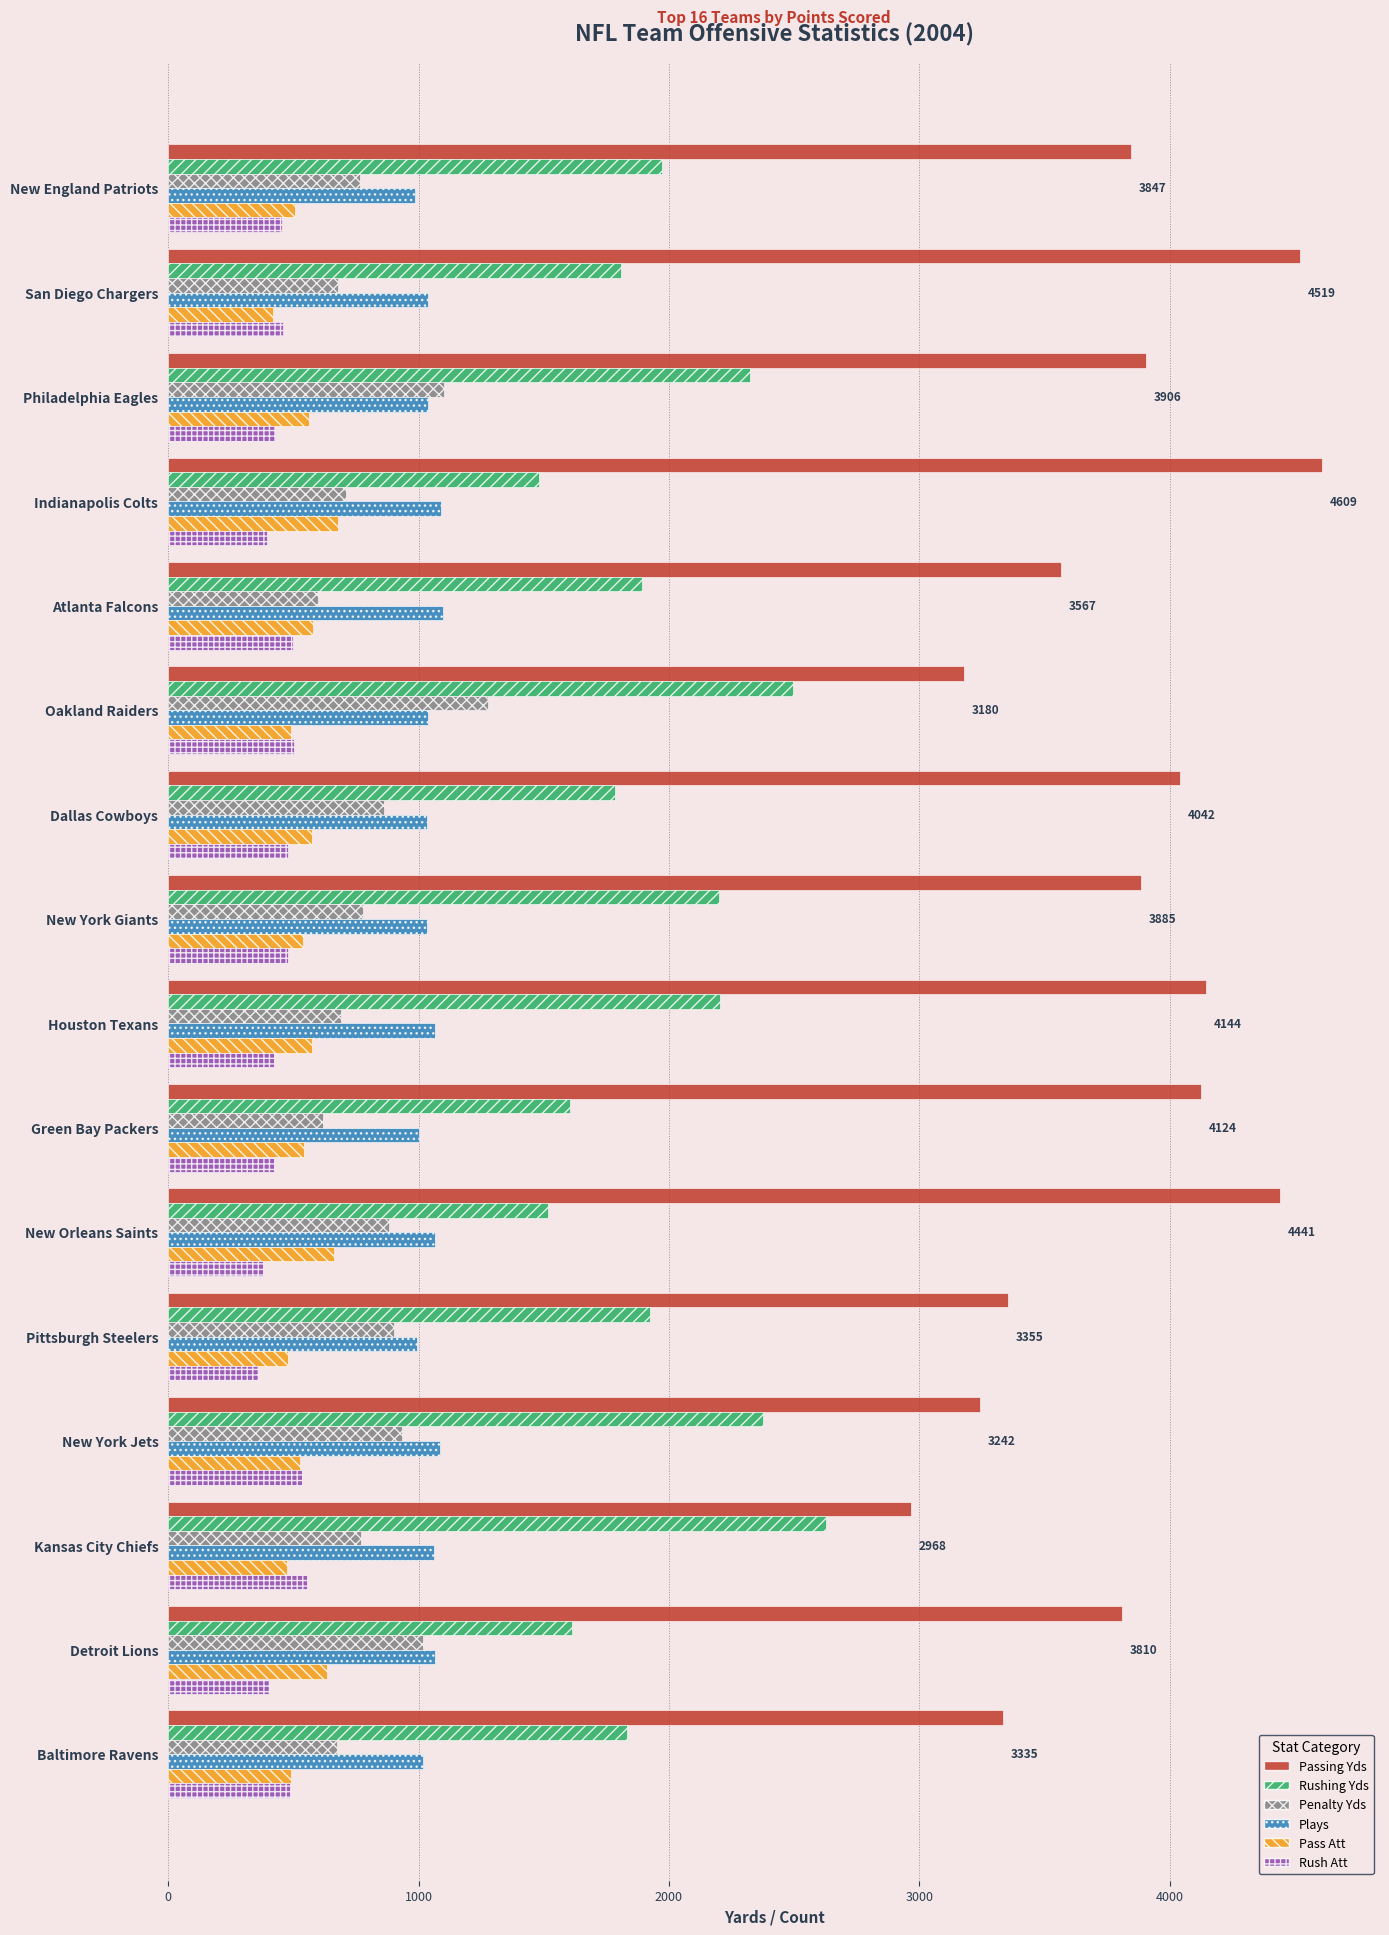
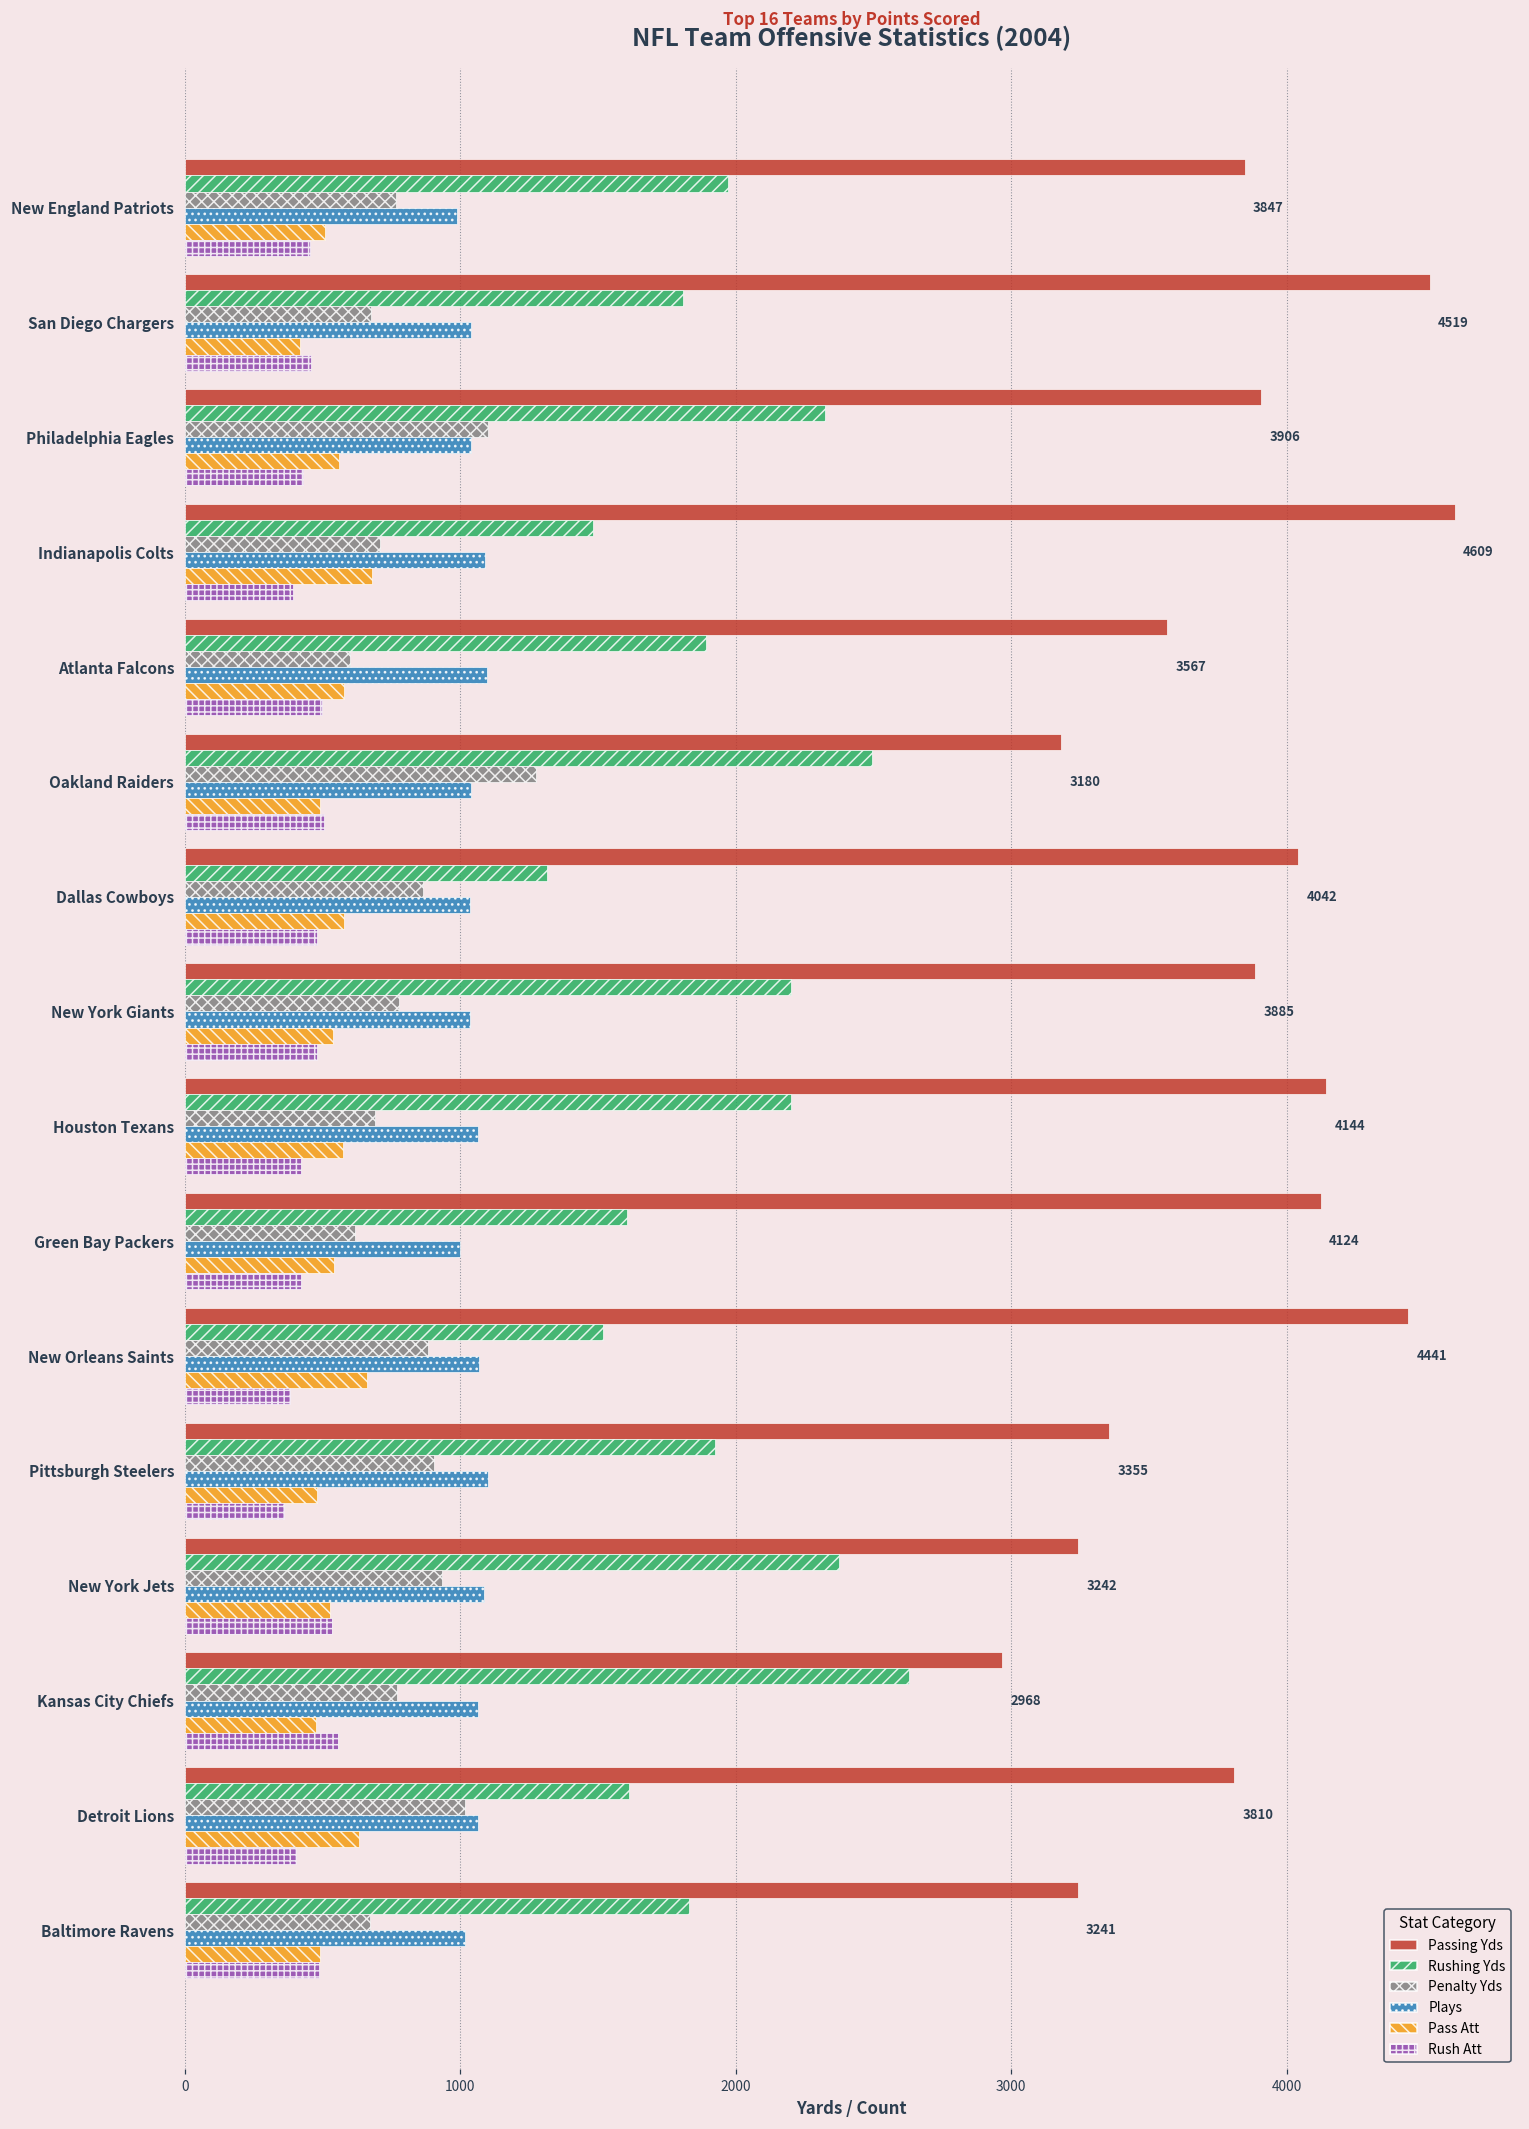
  {
    "Passing Yds": {
-     "Baltimore Ravens": 3335
+     "Baltimore Ravens": 3241
    },
    "Rushing Yds": {
      "New England Patriots": 1970,
      "San Diego Chargers": 1810,
      "Philadelphia Eagles": 2320,
      "Indianapolis Colts": 1480,
      "Atlanta Falcons": 1890,
      "Oakland Raiders": 2490,
-     "Dallas Cowboys": 1790,
+     "Dallas Cowboys": 1320,
      "New York Giants": 2200,
      "Houston Texans": 2200,
      "Green Bay Packers": 1610,
      "New Orleans Saints": 1520,
      "Pittsburgh Steelers": 1920,
      "New York Jets": 2370,
      "Kansas City Chiefs": 2630,
      "Detroit Lions": 1610,
      "Baltimore Ravens": 1830
    },
    "Penalty Yds": {
      "New England Patriots": 770,
      "San Diego Chargers": 680,
      "Philadelphia Eagles": 1100,
      "Indianapolis Colts": 710,
      "Atlanta Falcons": 600,
      "Oakland Raiders": 1280,
      "Dallas Cowboys": 860,
      "New York Giants": 780,
      "Houston Texans": 690,
      "Green Bay Packers": 620,
      "New Orleans Saints": 880,
      "Pittsburgh Steelers": 900,
      "New York Jets": 930,
      "Kansas City Chiefs": 770,
      "Detroit Lions": 1020,
      "Baltimore Ravens": 670
    },
    "Plays": {
      "New England Patriots": 990,
      "San Diego Chargers": 1040,
      "Philadelphia Eagles": 1040,
      "Indianapolis Colts": 1090,
      "Atlanta Falcons": 1100,
      "Oakland Raiders": 1040,
      "Dallas Cowboys": 1040,
      "New York Giants": 1040,
      "Houston Texans": 1060,
      "Green Bay Packers": 1000,
      "New Orleans Saints": 1070,
-     "Pittsburgh Steelers": 990,
+     "Pittsburgh Steelers": 1100,
      "New York Jets": 1090,
      "Kansas City Chiefs": 1060,
      "Detroit Lions": 1060,
      "Baltimore Ravens": 1020
    },
    "Pass Att": {
      "New England Patriots": 510,
      "San Diego Chargers": 420,
      "Philadelphia Eagles": 560,
      "Indianapolis Colts": 680,
      "Atlanta Falcons": 580,
      "Oakland Raiders": 490,
      "Dallas Cowboys": 580,
      "New York Giants": 540,
      "Houston Texans": 570,
      "Green Bay Packers": 540,
      "New Orleans Saints": 660,
      "Pittsburgh Steelers": 480,
      "New York Jets": 530,
      "Kansas City Chiefs": 480,
      "Detroit Lions": 630,
      "Baltimore Ravens": 490
    },
    "Rush Att": {
      "New England Patriots": 450,
      "San Diego Chargers": 460,
      "Philadelphia Eagles": 430,
      "Indianapolis Colts": 390,
      "Atlanta Falcons": 500,
      "Oakland Raiders": 500,
      "Dallas Cowboys": 480,
      "New York Giants": 480,
      "Houston Texans": 420,
      "Green Bay Packers": 420,
      "New Orleans Saints": 380,
      "Pittsburgh Steelers": 360,
      "New York Jets": 530,
      "Kansas City Chiefs": 560,
      "Detroit Lions": 400,
      "Baltimore Ravens": 490
    }
  }
